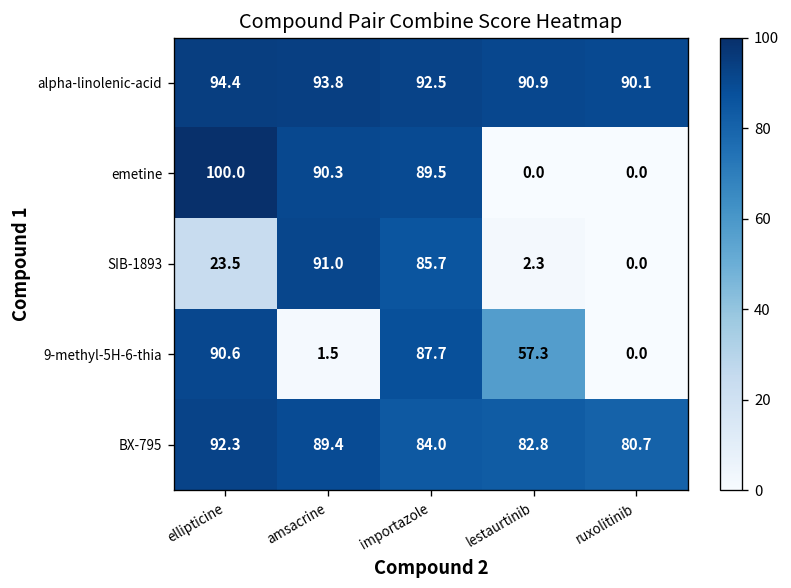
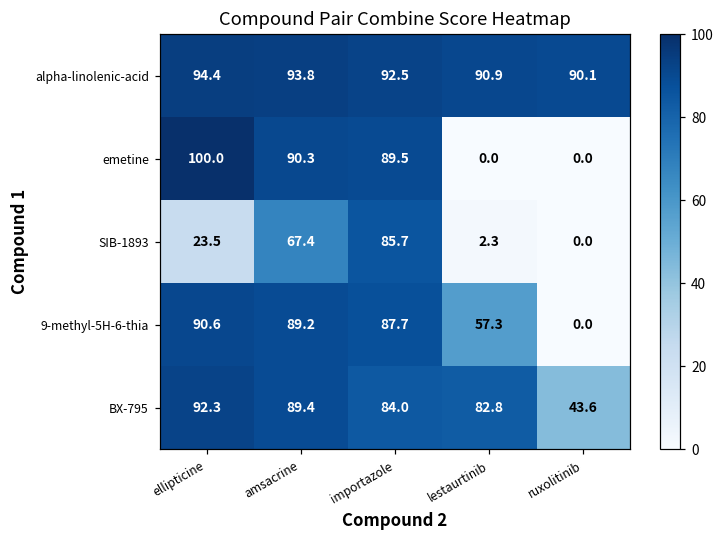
  {
    "alpha-linolenic-acid": {
      "ellipticine": 94.4,
      "amsacrine": 93.8,
      "importazole": 92.5,
      "lestaurtinib": 90.9,
      "ruxolitinib": 90.1
    },
    "emetine": {
      "ellipticine": 100.0,
      "amsacrine": 90.3,
      "importazole": 89.5,
      "lestaurtinib": 0.0,
      "ruxolitinib": 0.0
    },
    "SIB-1893": {
      "ellipticine": 23.5,
-     "amsacrine": 91.0,
+     "amsacrine": 67.4,
      "importazole": 85.7,
      "lestaurtinib": 2.3,
      "ruxolitinib": 0.0
    },
    "9-methyl-5H-6-thia": {
      "ellipticine": 90.6,
-     "amsacrine": 1.5,
+     "amsacrine": 89.2,
      "importazole": 87.7,
      "lestaurtinib": 57.3,
      "ruxolitinib": 0.0
    },
    "BX-795": {
      "ellipticine": 92.3,
      "amsacrine": 89.4,
      "importazole": 84.0,
      "lestaurtinib": 82.8,
-     "ruxolitinib": 80.7
+     "ruxolitinib": 43.6
    }
  }
